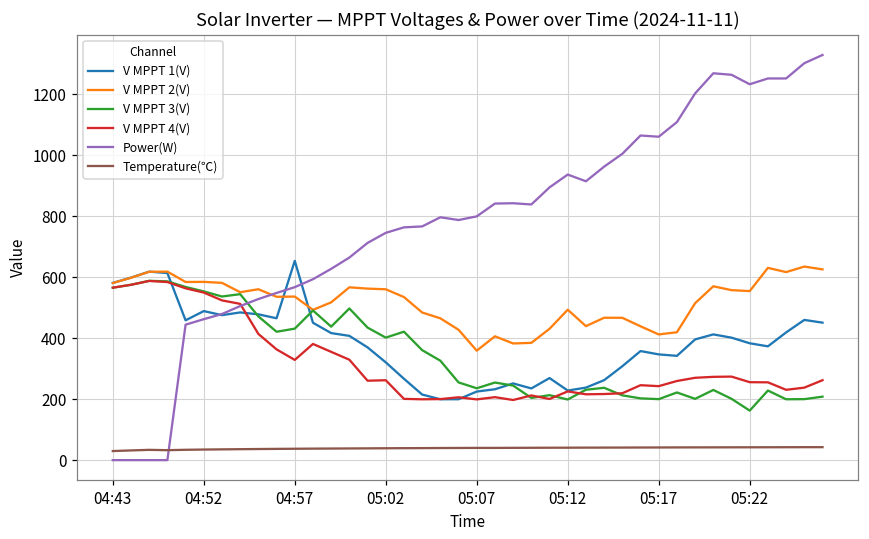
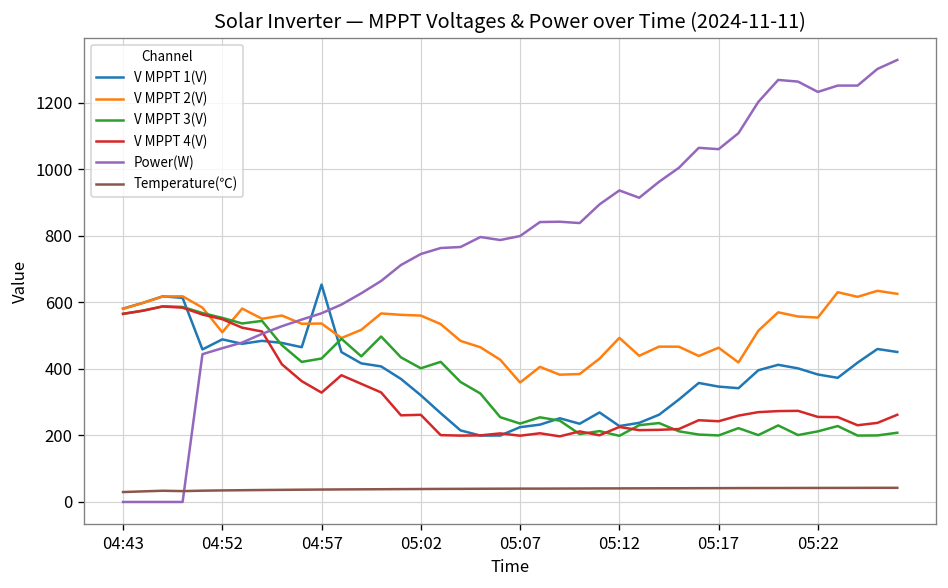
  {
    "V MPPT 1(V)": {
      "04:52": 490,
      "04:57": 650,
      "05:02": 320,
      "05:07": 220,
      "05:17": 350,
      "05:22": 380
    },
    "V MPPT 2(V)": {
-     "04:52": 580,
+     "04:52": 510,
      "04:57": 540,
      "05:02": 560,
      "05:07": 360,
      "05:12": 490,
-     "05:17": 410,
+     "05:17": 460,
      "05:22": 550
    },
    "V MPPT 3(V)": {
      "04:57": 430,
      "05:02": 400,
      "05:07": 240,
      "05:12": 200,
      "05:17": 200,
-     "05:22": 160
+     "05:22": 210
    },
    "V MPPT 4(V)": {
      "04:57": 330,
      "05:02": 260,
      "05:07": 200,
      "05:17": 240,
      "05:22": 260
    },
    "Power(W)": {
      "04:43": 0,
      "04:52": 460,
      "04:57": 570,
      "05:02": 750,
      "05:07": 800,
      "05:12": 940,
      "05:17": 1060,
      "05:22": 1230
    },
    "Temperature(℃)": {
      "04:43": 30,
      "04:52": 30,
      "04:57": 40,
      "05:02": 40,
      "05:07": 40,
      "05:12": 40,
      "05:17": 40,
      "05:22": 40
    }
  }
